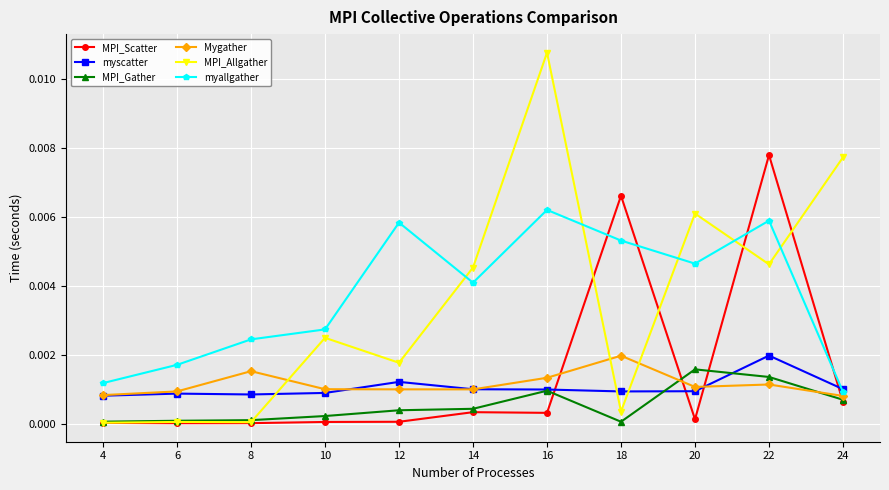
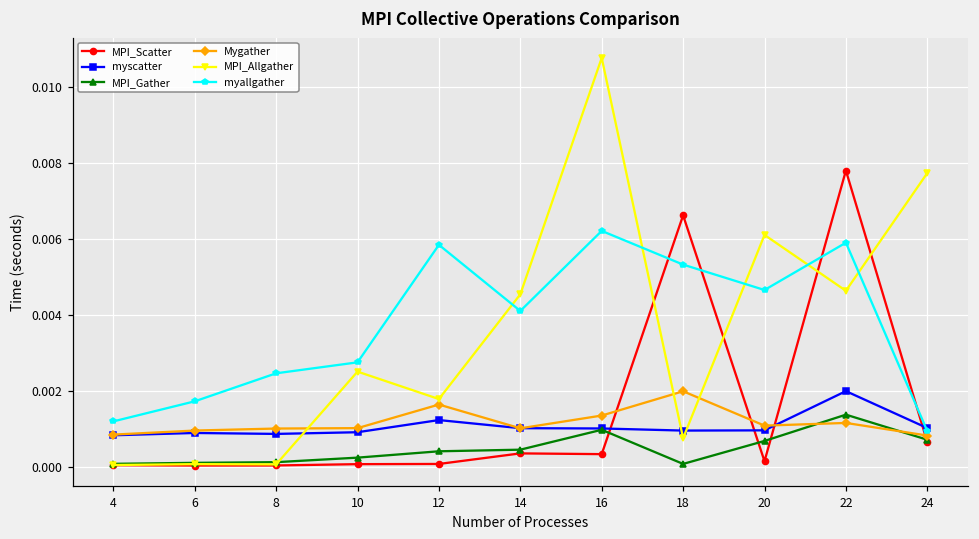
  {
    "MPI_Scatter": {
      "10": 0.0001,
      "12": 0.0001,
      "14": 0.0004,
      "16": 0.0003,
      "18": 0.0066,
      "20": 0.0001,
      "22": 0.0078
    },
    "myscatter": {
      "8": 0.0009,
      "10": 0.0009,
      "12": 0.0012,
      "18": 0.0010,
      "20": 0.0010,
      "22": 0.0020,
      "24": 0.0010
    },
    "MPI_Gather": {
      "10": 0.0002,
      "12": 0.0004,
      "14": 0.0005,
      "18": 0.0001,
-     "20": 0.0016,
+     "20": 0.0007,
      "22": 0.0014
    },
    "Mygather": {
-     "8": 0.0015,
+     "8": 0.0010,
      "10": 0.0010,
-     "12": 0.0010,
+     "12": 0.0016,
      "16": 0.0013,
      "18": 0.0020,
      "20": 0.0011,
      "22": 0.0012,
      "24": 0.0008
    },
    "MPI_Allgather": {
      "10": 0.0025,
      "12": 0.0018,
      "14": 0.0045,
      "16": 0.0108,
-     "18": 0.0004,
+     "18": 0.0008,
      "20": 0.0061,
      "22": 0.0046,
      "24": 0.0077
    },
    "myallgather": {
      "4": 0.0012,
      "6": 0.0017,
      "8": 0.0025,
      "10": 0.0028,
      "12": 0.0058,
      "14": 0.0041,
      "16": 0.0062,
      "18": 0.0053,
      "20": 0.0047,
      "22": 0.0059,
      "24": 0.0009
    }
  }
